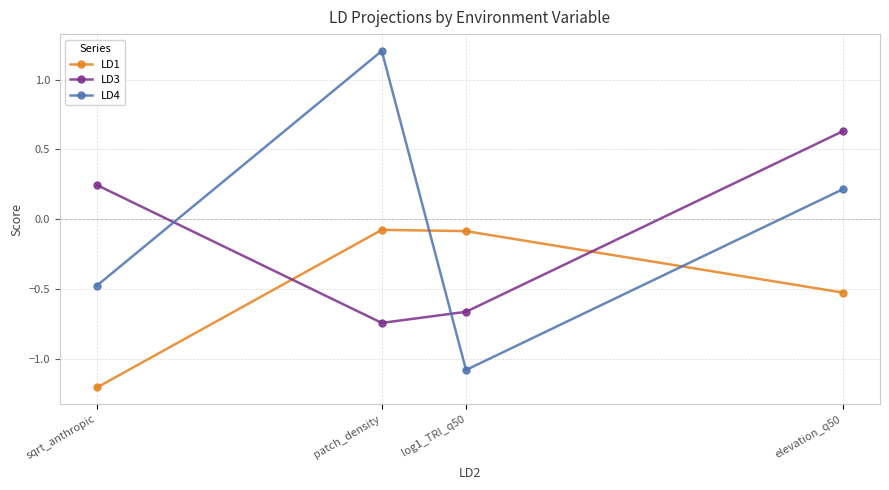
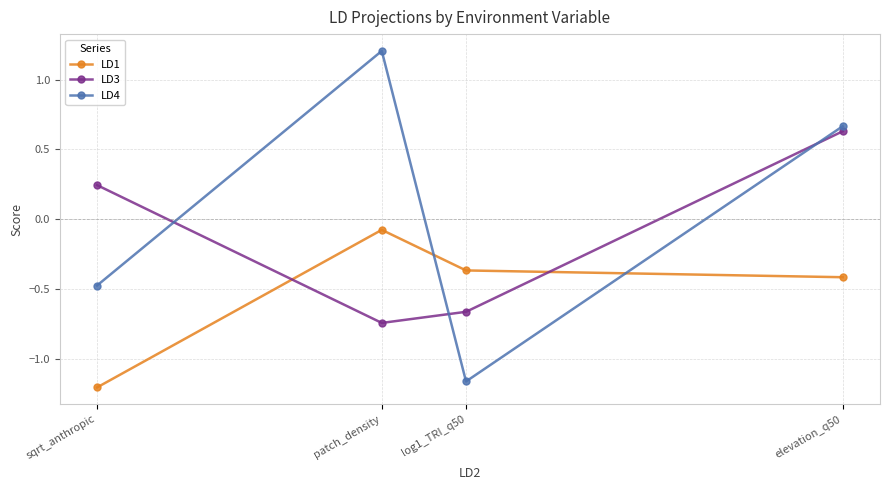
  {
    "LD1": {
      "sqrt_anthropic": -1.21,
      "patch_density": -0.08,
-     "log1_TRI_q50": -0.09,
-     "elevation_q50": -0.53
+     "log1_TRI_q50": -0.37,
+     "elevation_q50": -0.42
    },
    "LD3": {
      "sqrt_anthropic": 0.24,
      "patch_density": -0.74,
      "log1_TRI_q50": -0.66,
      "elevation_q50": 0.63
    },
    "LD4": {
      "sqrt_anthropic": -0.48,
      "patch_density": 1.21,
-     "log1_TRI_q50": -1.08,
-     "elevation_q50": 0.21
+     "log1_TRI_q50": -1.16,
+     "elevation_q50": 0.67
    }
  }
